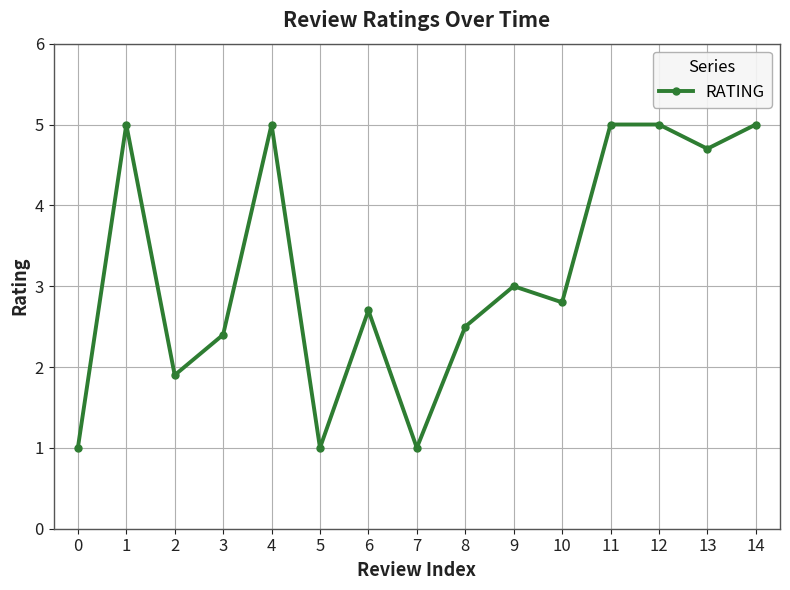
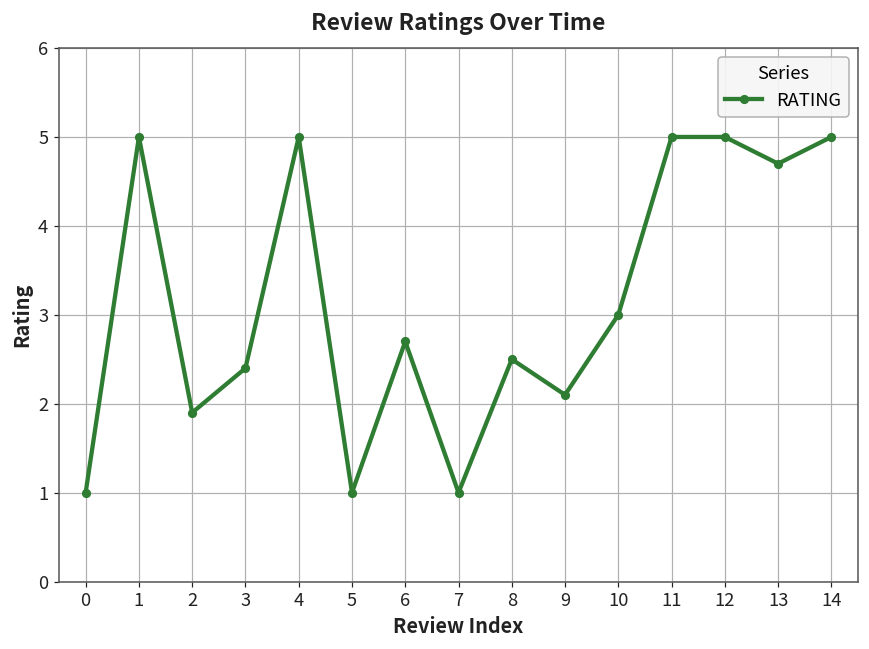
  {
    "0": 1.0,
    "1": 5.0,
    "2": 1.9,
    "3": 2.4,
    "4": 5.0,
    "5": 1.0,
    "6": 2.7,
    "7": 1.0,
    "8": 2.5,
-   "9": 3.0,
-   "10": 2.8,
+   "9": 2.1,
+   "10": 3.0,
    "11": 5.0,
    "12": 5.0,
    "13": 4.7,
    "14": 5.0
  }
